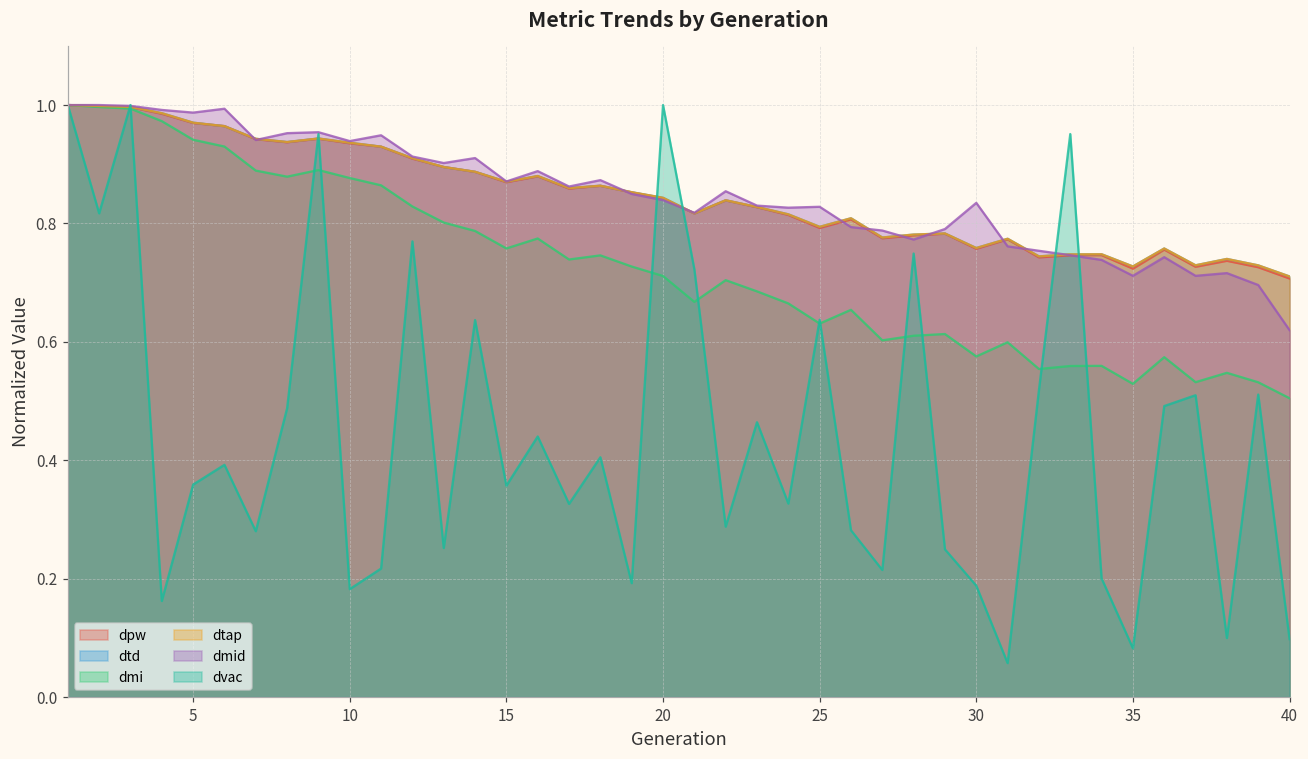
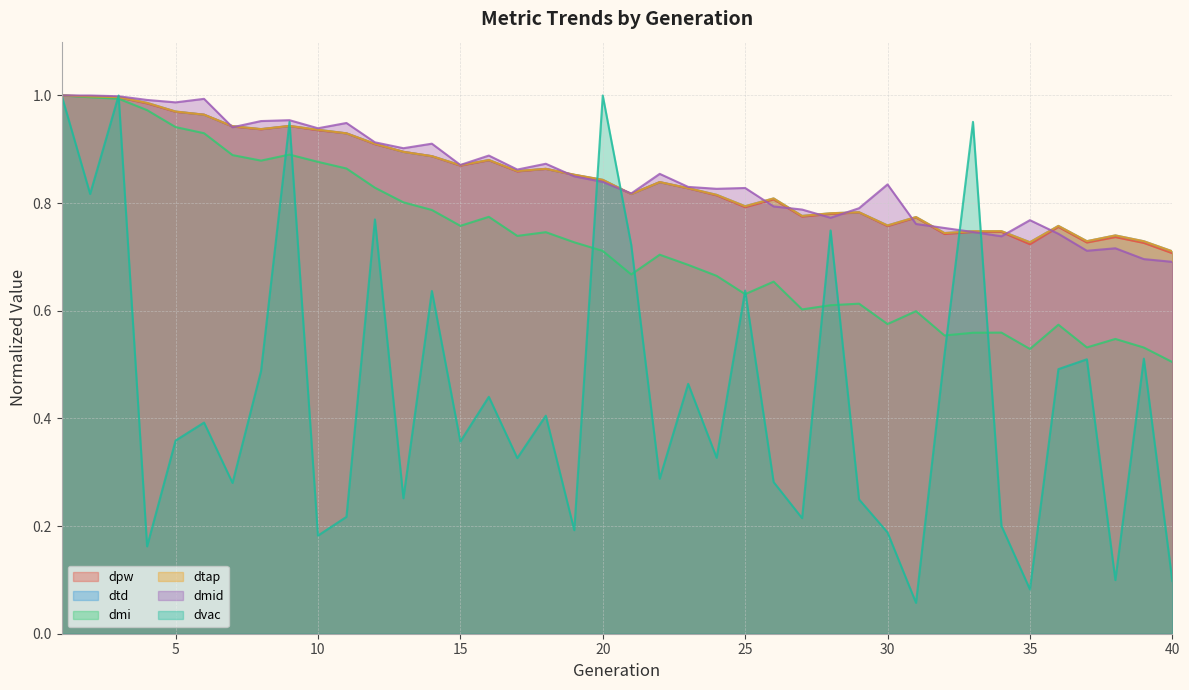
  {
    "dmid": {
      "5": 0.99,
      "25": 0.83,
      "30": 0.83,
-     "35": 0.71,
-     "40": 0.62
+     "35": 0.77,
+     "40": 0.69
    }
  }
